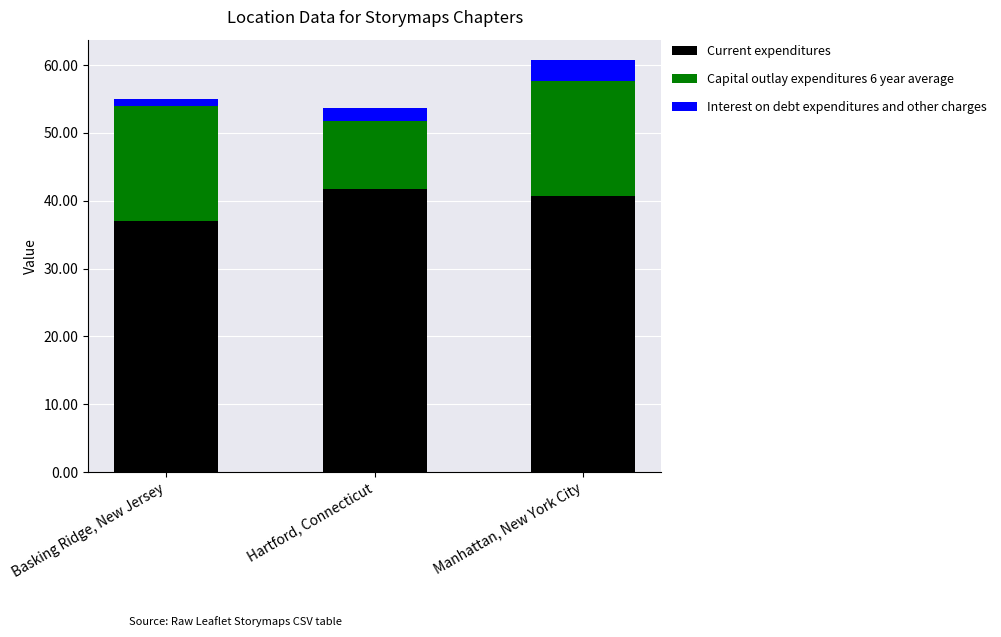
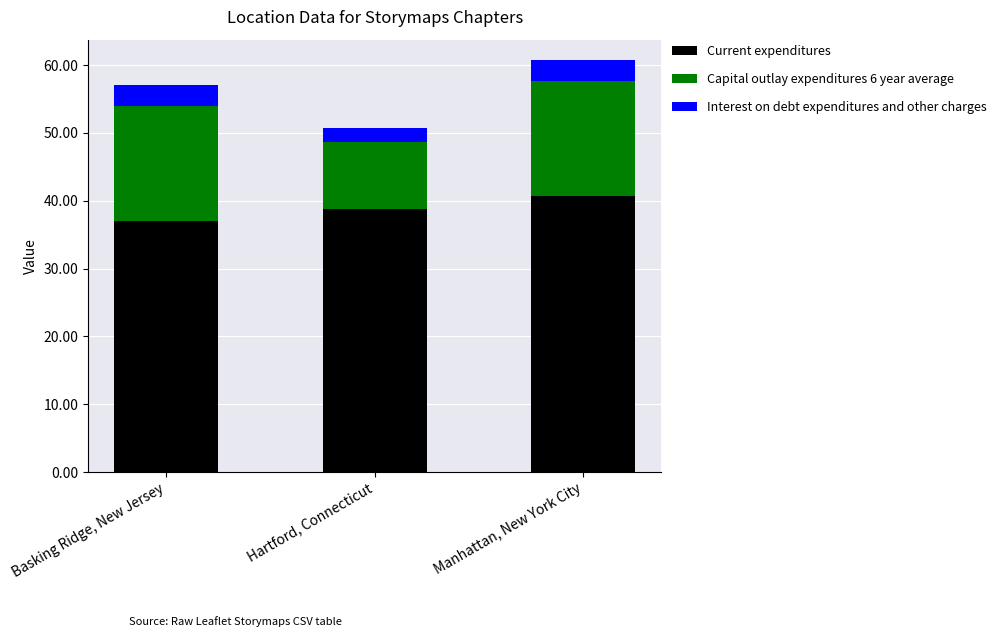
  {
    "Current expenditures": {
      "Basking Ridge, New Jersey": 37,
-     "Hartford, Connecticut": 42,
+     "Hartford, Connecticut": 39,
      "Manhattan, New York City": 41
    },
    "Capital outlay expenditures 6 year average": {
      "Basking Ridge, New Jersey": 17,
      "Hartford, Connecticut": 10,
      "Manhattan, New York City": 17
    },
    "Interest on debt expenditures and other charges": {
-     "Basking Ridge, New Jersey": 1,
+     "Basking Ridge, New Jersey": 3,
      "Hartford, Connecticut": 2,
      "Manhattan, New York City": 3
    }
  }
